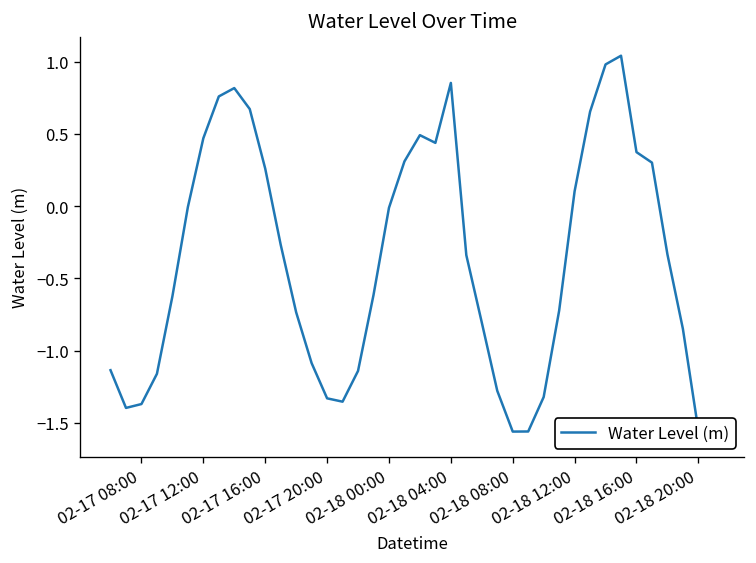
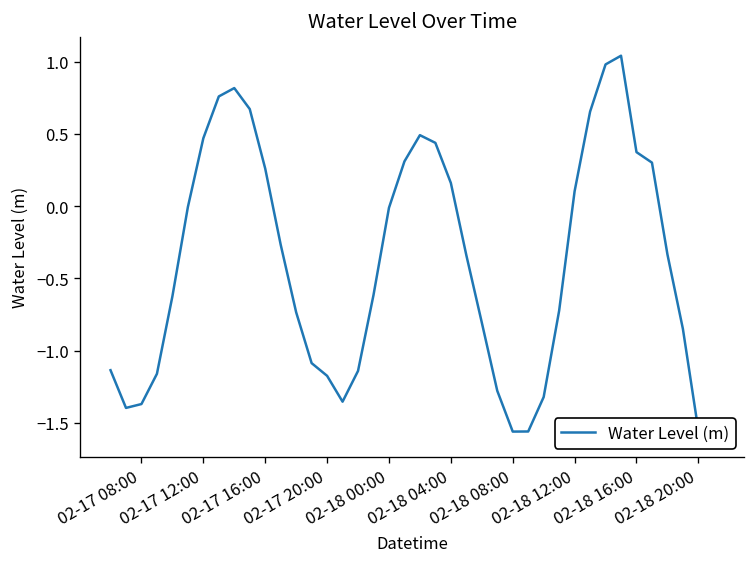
  {
    "02-17 08:00": -1.37,
    "02-17 12:00": 0.47,
    "02-17 16:00": 0.26,
-   "02-17 20:00": -1.33,
+   "02-17 20:00": -1.17,
    "02-18 00:00": -0.01,
-   "02-18 04:00": 0.85,
+   "02-18 04:00": 0.16,
    "02-18 08:00": -1.56,
    "02-18 12:00": 0.10,
    "02-18 16:00": 0.37
  }
